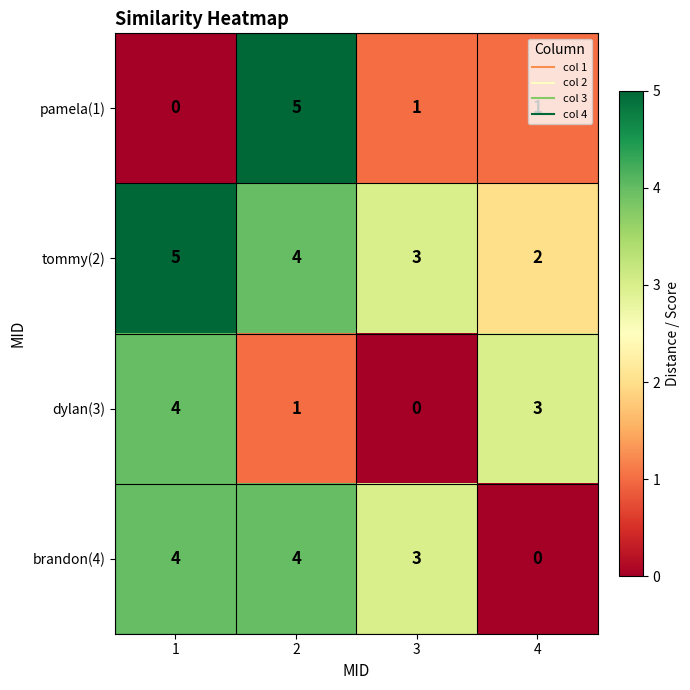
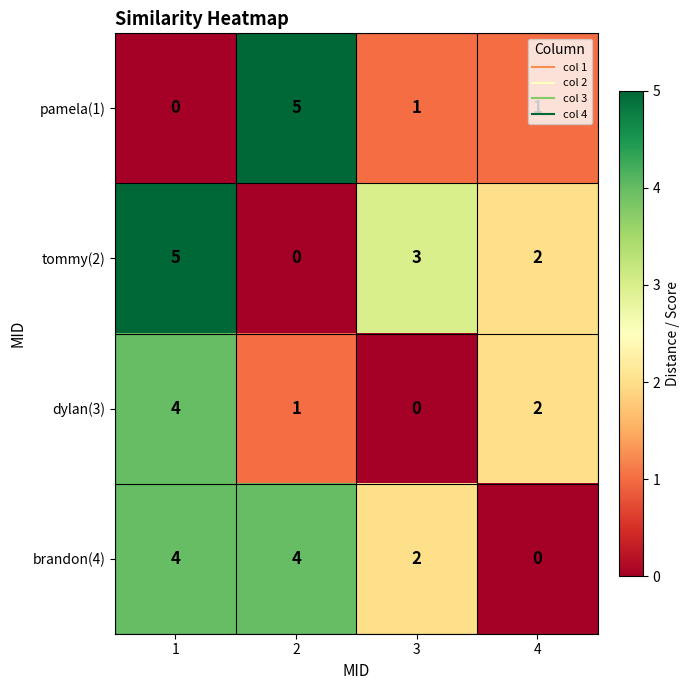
  {
    "pamela(1)": {
      "1": 0,
      "2": 5,
      "3": 1
    },
    "tommy(2)": {
      "1": 5,
-     "2": 4,
+     "2": 0,
      "3": 3,
      "4": 2
    },
    "dylan(3)": {
      "1": 4,
      "2": 1,
      "3": 0,
-     "4": 3
+     "4": 2
    },
    "brandon(4)": {
      "1": 4,
      "2": 4,
-     "3": 3,
+     "3": 2,
      "4": 0
    }
  }
